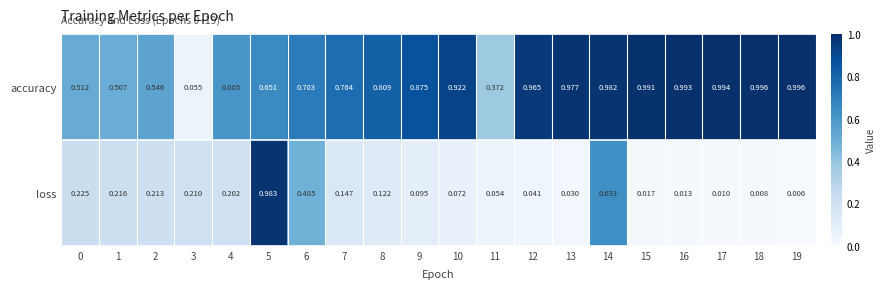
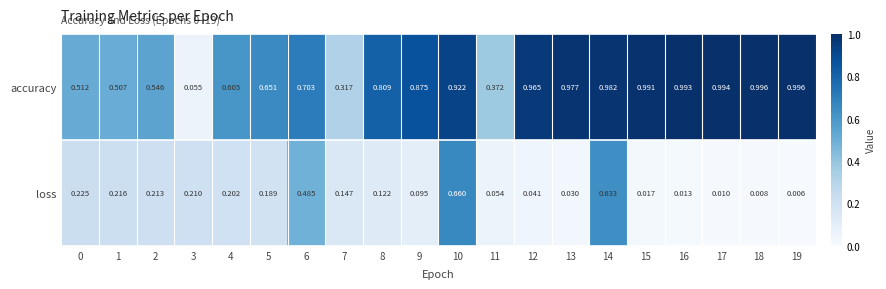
  {
    "accuracy": {
      "0": 0.512,
      "1": 0.507,
      "2": 0.546,
      "3": 0.055,
      "4": 0.605,
      "5": 0.651,
      "6": 0.703,
-     "7": 0.764,
+     "7": 0.317,
      "8": 0.809,
      "9": 0.875,
      "10": 0.922,
      "11": 0.372,
      "12": 0.965,
      "13": 0.977,
      "14": 0.982,
      "15": 0.991,
      "16": 0.993,
      "17": 0.994,
      "18": 0.996,
      "19": 0.996
    },
    "loss": {
      "0": 0.225,
      "1": 0.216,
      "2": 0.213,
      "3": 0.210,
      "4": 0.202,
-     "5": 0.983,
+     "5": 0.189,
      "6": 0.485,
      "7": 0.147,
      "8": 0.122,
      "9": 0.095,
-     "10": 0.072,
+     "10": 0.660,
      "11": 0.054,
      "12": 0.041,
      "13": 0.030,
      "14": 0.633,
      "15": 0.017,
      "16": 0.013,
      "17": 0.010,
      "18": 0.008,
      "19": 0.006
    }
  }
